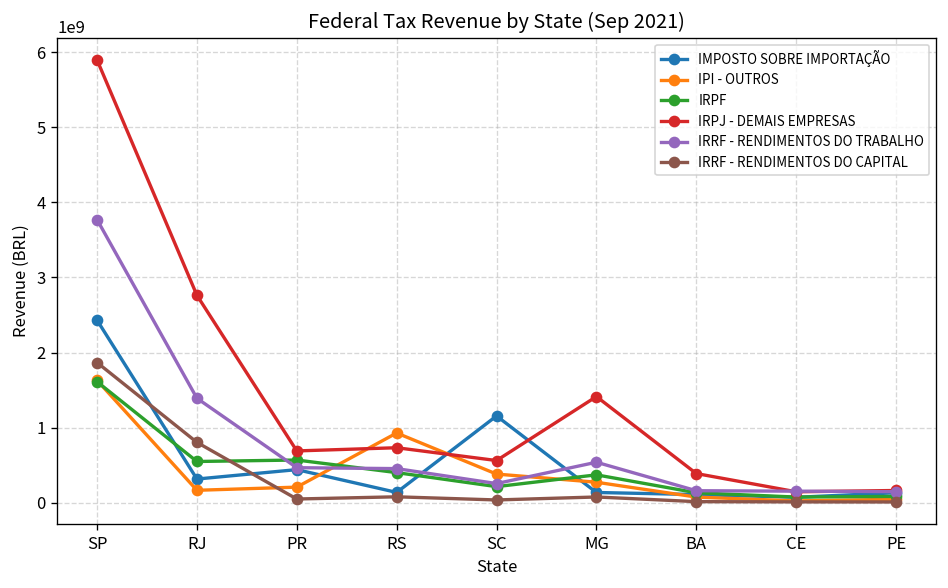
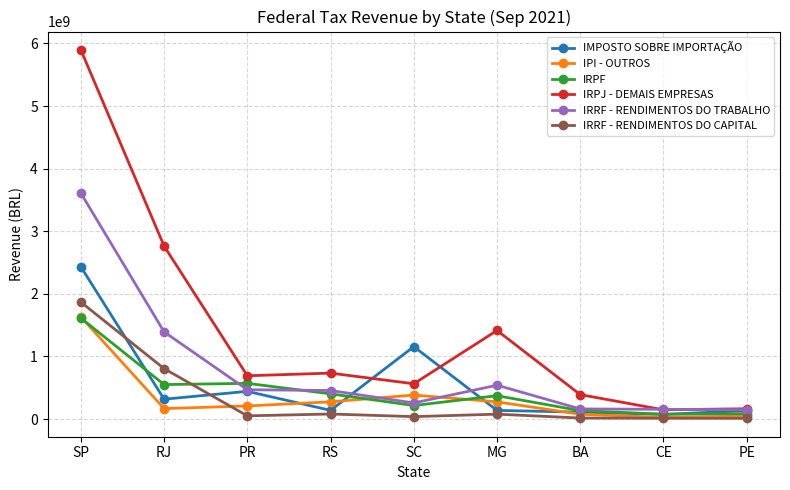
  {
    "IMPOSTO SOBRE IMPORTAÇÃO": {
      "SP": 2400000000,
      "RJ": 300000000,
      "RS": 100000000,
      "SC": 1200000000,
      "MG": 100000000
    },
    "IPI - OUTROS": {
      "RJ": 200000000,
      "PR": 200000000,
-     "RS": 900000000,
+     "RS": 300000000,
      "SC": 400000000,
      "MG": 300000000
    },
    "IRPF": {
      "RJ": 600000000,
      "PR": 600000000,
      "RS": 400000000,
      "MG": 400000000
    },
    "IRPJ - DEMAIS EMPRESAS": {
      "SP": 5900000000,
      "RJ": 2800000000,
      "PR": 700000000,
      "RS": 700000000,
      "SC": 600000000,
      "MG": 1400000000,
      "BA": 400000000
    },
    "IRRF - RENDIMENTOS DO TRABALHO": {
-     "SP": 3800000000,
+     "SP": 3600000000,
      "RJ": 1400000000,
      "RS": 500000000,
      "MG": 500000000
    },
    "IRRF - RENDIMENTOS DO CAPITAL": {
      "SP": 1900000000,
      "RJ": 800000000,
      "PR": 100000000,
      "RS": 100000000,
      "SC": 0,
      "MG": 100000000,
      "BA": 0
    }
  }
